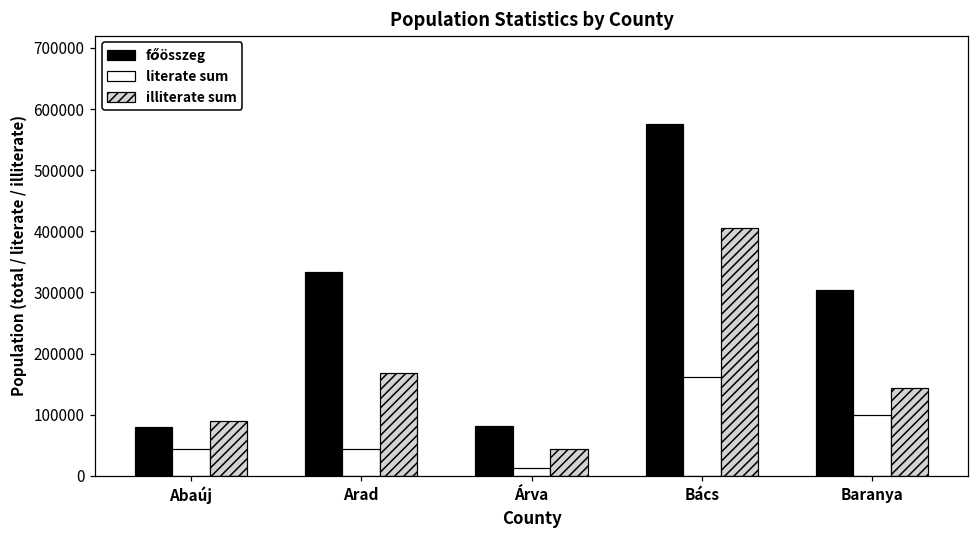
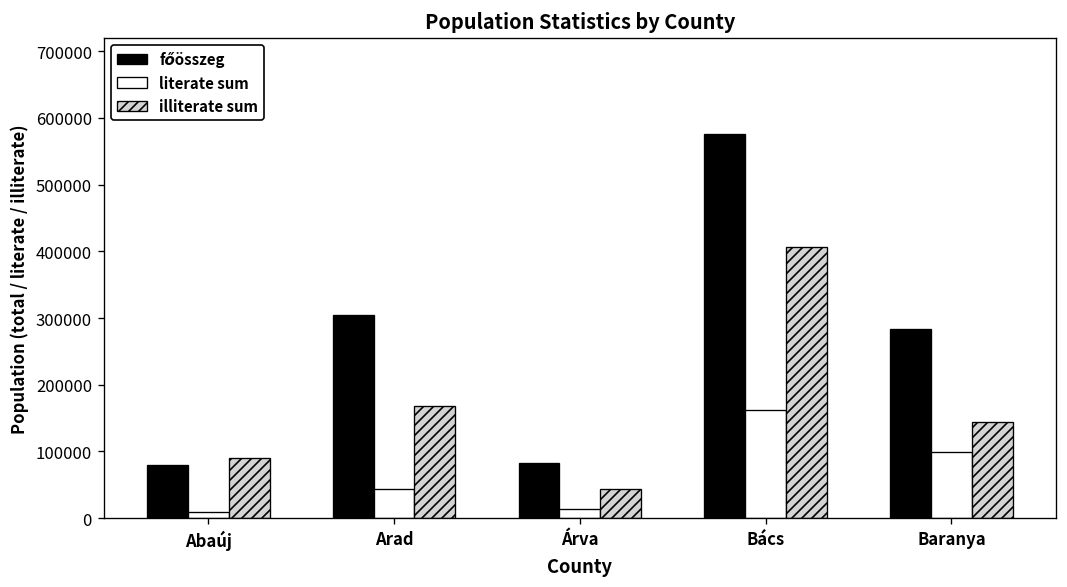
  {
    "főösszeg": {
      "Abaúj": 80000,
-     "Arad": 330000,
+     "Arad": 300000,
      "Árva": 80000,
      "Bács": 580000,
-     "Baranya": 300000
+     "Baranya": 280000
    },
    "literate sum": {
-     "Abaúj": 40000,
+     "Abaúj": 10000,
      "Arad": 40000,
      "Árva": 10000,
      "Bács": 160000,
      "Baranya": 100000
    },
    "illiterate sum": {
      "Abaúj": 90000,
      "Arad": 170000,
      "Árva": 40000,
      "Bács": 410000,
      "Baranya": 140000
    }
  }
